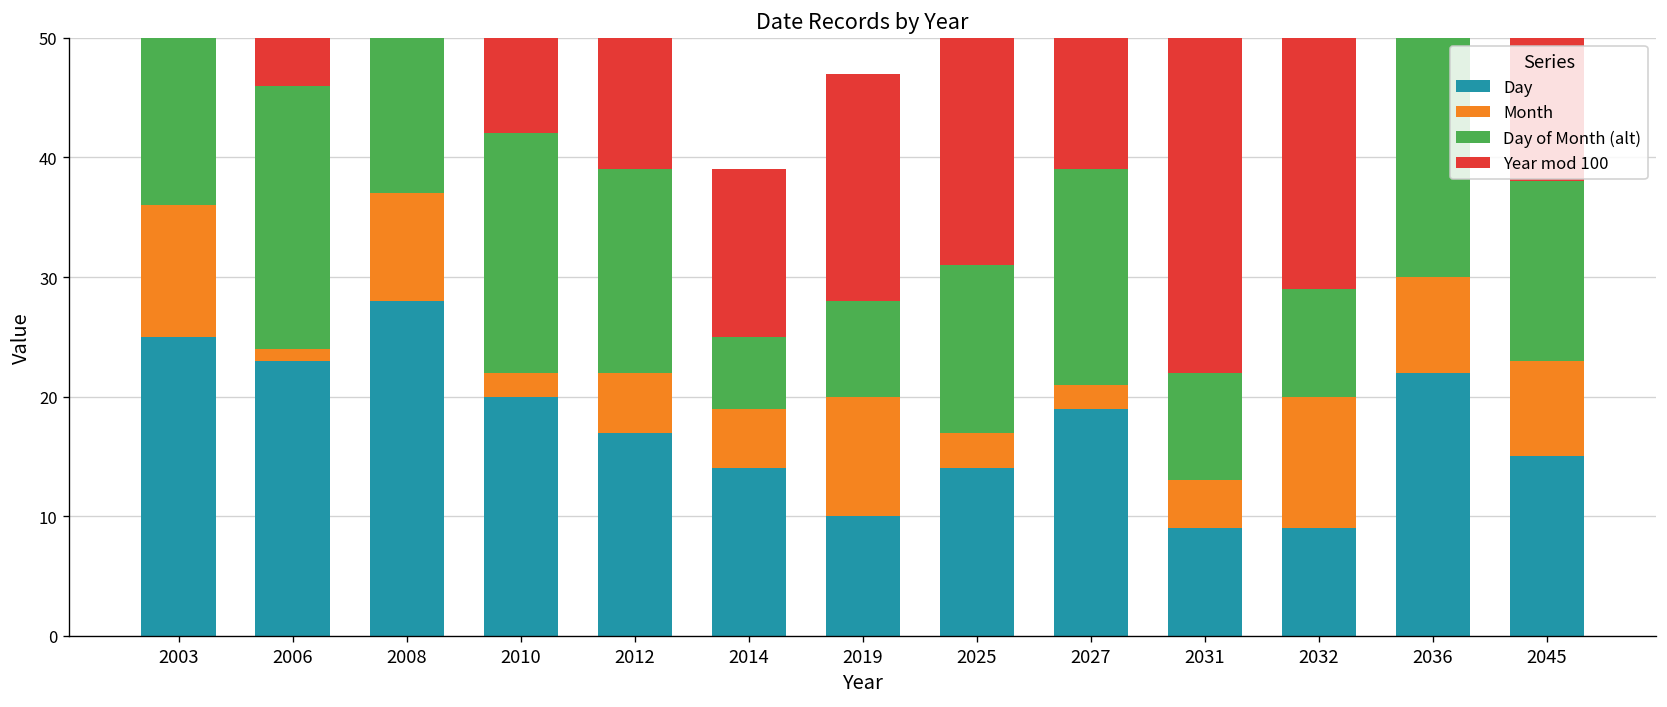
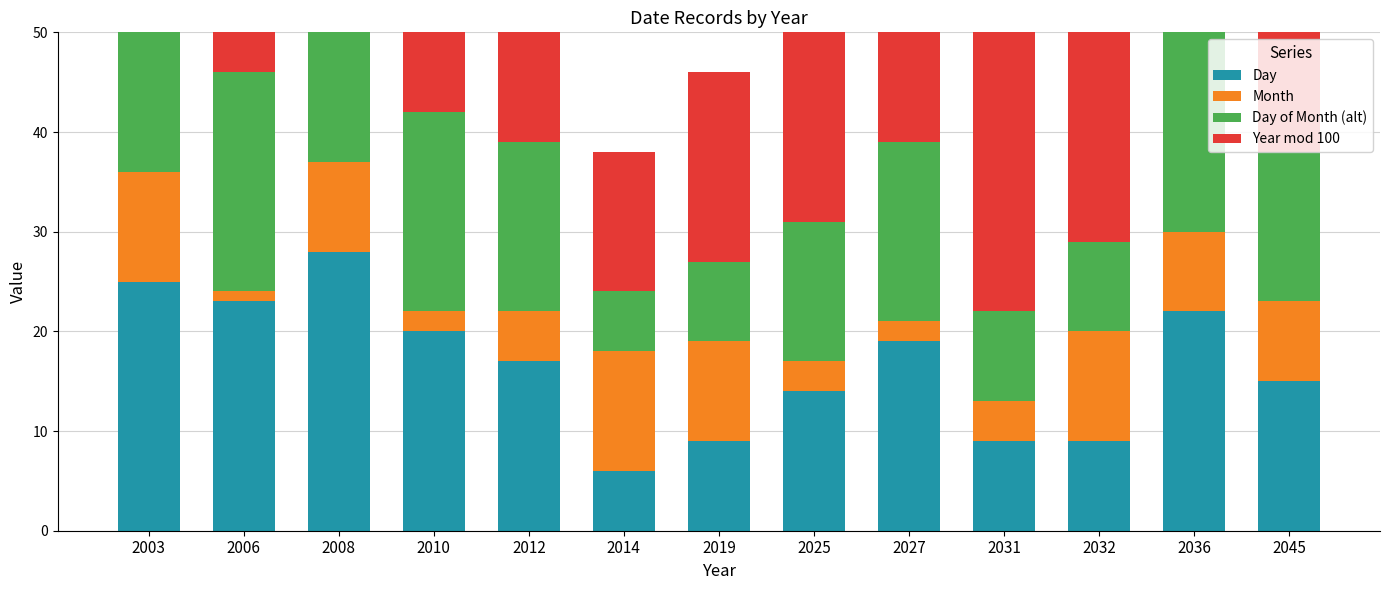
  {
    "Day": {
      "2003": 25,
      "2006": 23,
      "2008": 28,
      "2010": 20,
      "2012": 17,
-     "2014": 14,
-     "2019": 10,
+     "2014": 6,
+     "2019": 9,
      "2025": 14,
      "2027": 19,
      "2031": 9,
      "2032": 9,
      "2036": 22,
      "2045": 15
    },
    "Month": {
      "2003": 11,
      "2006": 1,
      "2008": 9,
      "2010": 2,
      "2012": 5,
-     "2014": 5,
+     "2014": 12,
      "2019": 10,
      "2025": 3,
      "2027": 2,
      "2031": 4,
      "2032": 11,
      "2036": 8,
      "2045": 8
    },
    "Day of Month (alt)": {
      "2006": 22,
      "2010": 20,
      "2012": 17,
      "2014": 6,
      "2019": 8,
      "2025": 14,
      "2027": 18,
      "2031": 9,
      "2032": 9
    },
    "Year mod 100": {
      "2014": 14,
      "2019": 19
    }
  }
